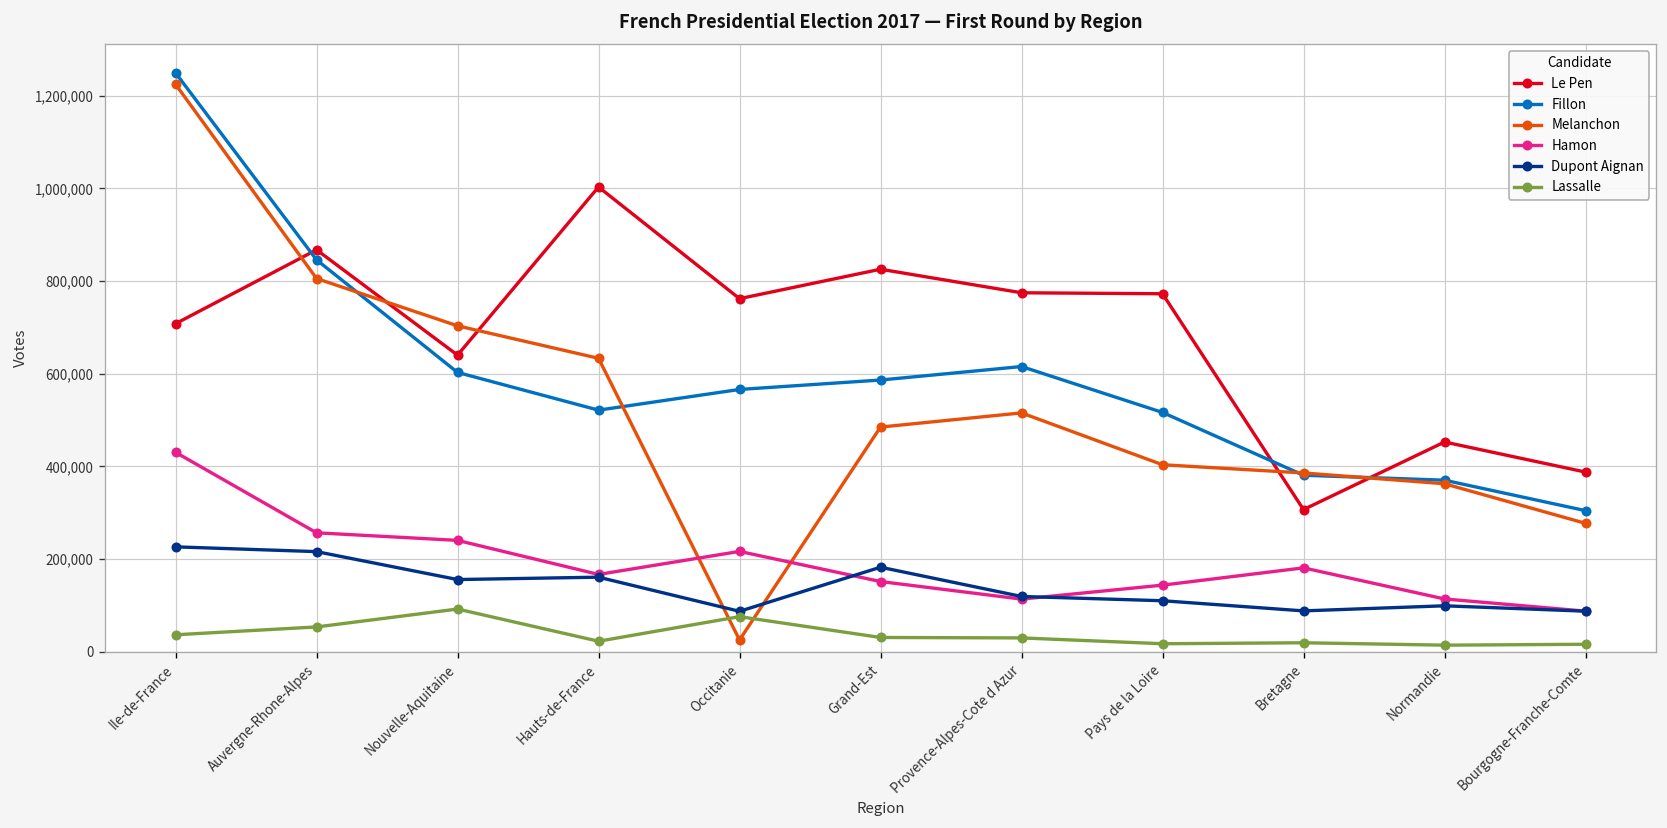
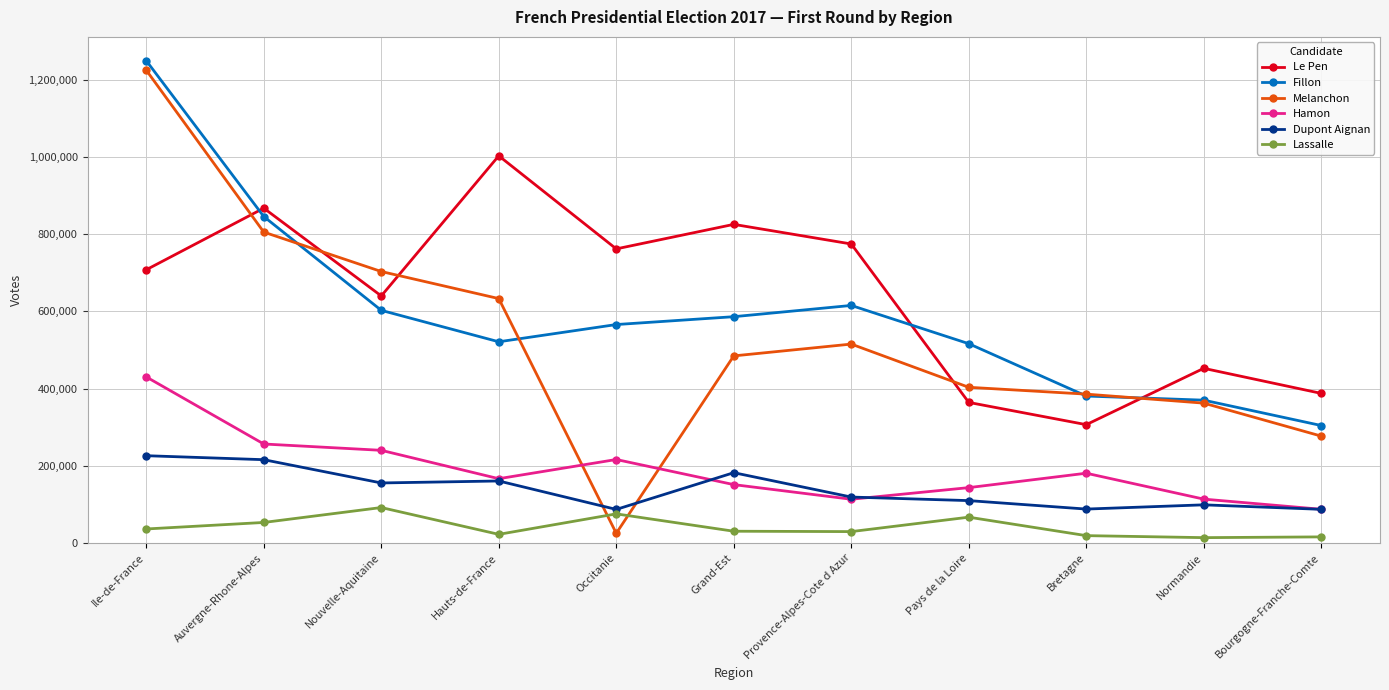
  {
    "Le Pen": {
      "Ile-de-France": "710,000",
      "Auvergne-Rhone-Alpes": "870,000",
      "Nouvelle-Aquitaine": "640,000",
      "Hauts-de-France": "1,000,000",
      "Occitanie": "760,000",
      "Grand-Est": "830,000",
      "Provence-Alpes-Cote d Azur": "770,000",
-     "Pays de la Loire": "770,000",
+     "Pays de la Loire": "360,000",
      "Bretagne": "310,000",
      "Normandie": "450,000",
      "Bourgogne-Franche-Comte": "390,000"
    },
    "Fillon": {
      "Ile-de-France": "1,250,000",
      "Auvergne-Rhone-Alpes": "850,000",
      "Nouvelle-Aquitaine": "600,000",
      "Hauts-de-France": "520,000",
      "Occitanie": "570,000",
      "Grand-Est": "590,000",
      "Provence-Alpes-Cote d Azur": "620,000",
      "Pays de la Loire": "520,000",
      "Normandie": "370,000",
      "Bourgogne-Franche-Comte": "300,000"
    },
    "Melanchon": {
      "Ile-de-France": "1,220,000",
      "Auvergne-Rhone-Alpes": "810,000",
      "Nouvelle-Aquitaine": "700,000",
      "Hauts-de-France": "630,000",
      "Occitanie": "30,000",
      "Grand-Est": "480,000",
      "Provence-Alpes-Cote d Azur": "520,000",
      "Pays de la Loire": "400,000",
      "Normandie": "360,000",
      "Bourgogne-Franche-Comte": "280,000"
    },
    "Hamon": {
      "Ile-de-France": "430,000",
      "Auvergne-Rhone-Alpes": "260,000",
      "Nouvelle-Aquitaine": "240,000",
      "Occitanie": "220,000",
      "Grand-Est": "150,000",
      "Pays de la Loire": "140,000",
      "Bretagne": "180,000",
      "Normandie": "110,000"
    },
    "Dupont Aignan": {
      "Ile-de-France": "230,000",
      "Auvergne-Rhone-Alpes": "220,000",
      "Nouvelle-Aquitaine": "160,000",
      "Occitanie": "90,000",
      "Grand-Est": "180,000",
      "Pays de la Loire": "110,000",
      "Bretagne": "90,000",
      "Normandie": "100,000"
    },
    "Lassalle": {
      "Ile-de-France": "40,000",
      "Auvergne-Rhone-Alpes": "50,000",
      "Nouvelle-Aquitaine": "90,000",
      "Hauts-de-France": "20,000",
      "Occitanie": "80,000",
      "Grand-Est": "30,000",
      "Provence-Alpes-Cote d Azur": "30,000",
-     "Pays de la Loire": "20,000",
+     "Pays de la Loire": "70,000",
      "Bretagne": "20,000",
      "Normandie": "10,000",
      "Bourgogne-Franche-Comte": "20,000"
    }
  }
